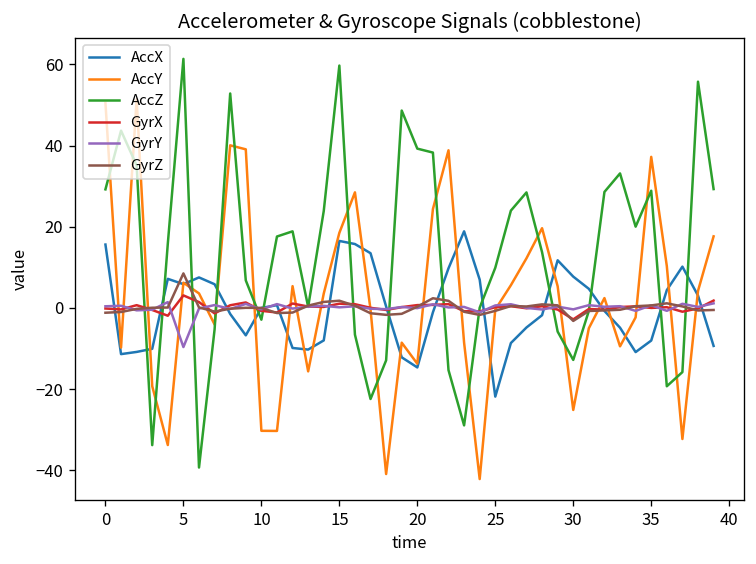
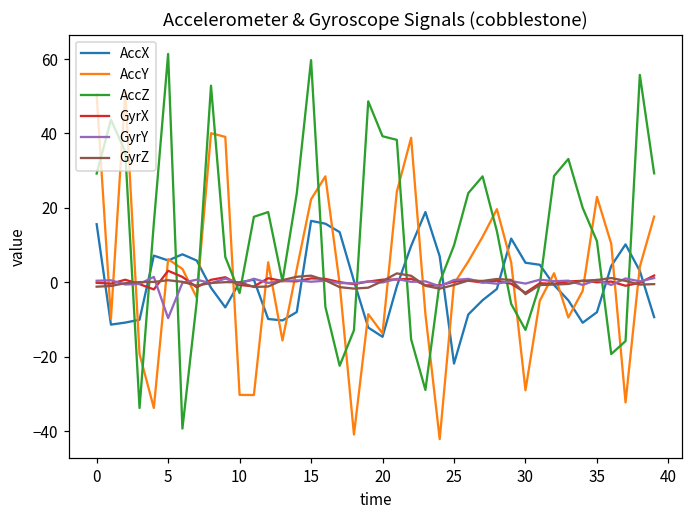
  {
    "AccX": {
      "0": 16,
      "15": 17,
      "20": -15,
      "25": -22,
-     "30": 8,
+     "30": 5,
      "35": -8
    },
    "AccY": {
      "10": -30,
-     "15": 19,
+     "15": 22,
      "20": -14,
-     "30": -25,
-     "35": 37
+     "30": -29,
+     "35": 23
    },
    "AccZ": {
      "0": 29,
      "5": 61,
      "10": -3,
      "15": 60,
      "20": 39,
      "25": 10,
      "30": -13,
-     "35": 29
+     "35": 11
    },
    "GyrX": {
      "5": 3
    },
    "GyrY": {
      "5": -10,
      "15": 0,
      "30": 0
    },
    "GyrZ": {
      "0": -1,
-     "5": 9
+     "5": 1
    }
  }
